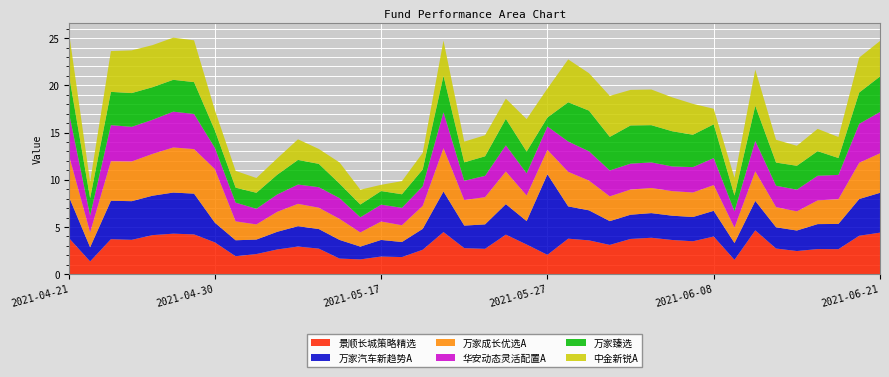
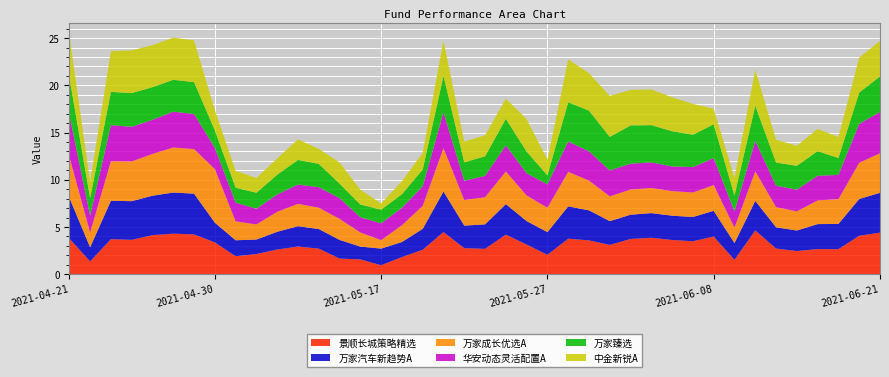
  {
    "景顺长城策略精选": {
      "2021-04-21": 4,
      "2021-04-30": 3,
-     "2021-05-17": 2,
+     "2021-05-17": 1,
      "2021-05-27": 2,
      "2021-06-08": 4,
      "2021-06-21": 4
    },
    "万家汽车新趋势A": {
      "2021-04-21": 4,
      "2021-04-30": 2,
      "2021-05-17": 2,
-     "2021-05-27": 9,
+     "2021-05-27": 2,
      "2021-06-08": 3,
      "2021-06-21": 4
    },
    "万家成长优选A": {
      "2021-04-21": 4,
      "2021-04-30": 6,
-     "2021-05-17": 2,
+     "2021-05-17": 1,
      "2021-05-27": 3,
      "2021-06-08": 3,
      "2021-06-21": 4
    },
    "华安动态灵活配置A": {
      "2021-04-21": 4,
      "2021-04-30": 2,
      "2021-05-17": 2,
      "2021-05-27": 2,
      "2021-06-08": 3,
      "2021-06-21": 4
    },
    "万家臻选": {
      "2021-04-21": 4,
      "2021-04-30": 2,
      "2021-05-17": 1,
      "2021-05-27": 1,
      "2021-06-08": 4,
      "2021-06-21": 4
    },
    "中金新锐A": {
      "2021-04-21": 4,
      "2021-04-30": 2,
      "2021-05-17": 1,
-     "2021-05-27": 3,
+     "2021-05-27": 2,
      "2021-06-08": 2,
      "2021-06-21": 4
    }
  }
